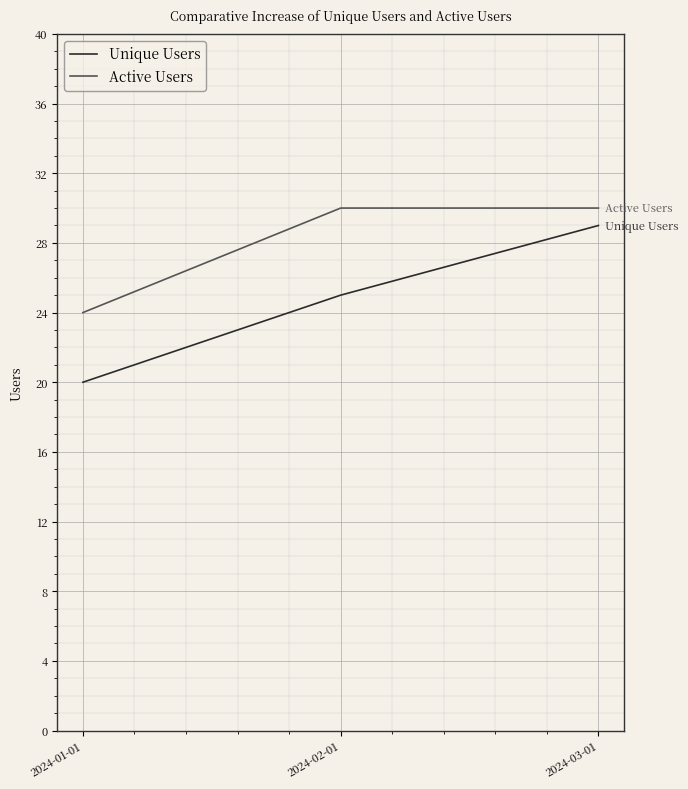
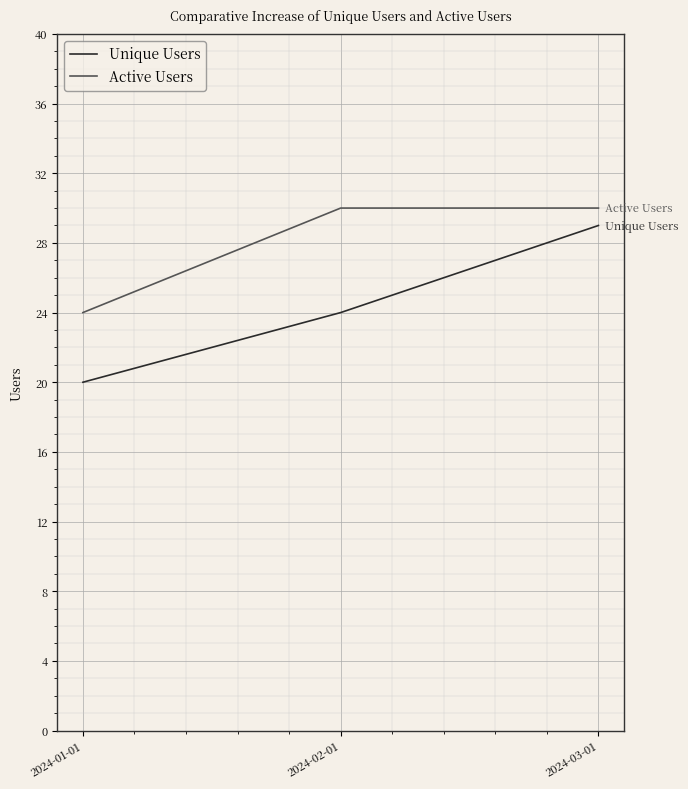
  {
    "Unique Users": {
      "2024-01-01": 20,
-     "2024-02-01": 25,
+     "2024-02-01": 24,
      "2024-03-01": 29
    },
    "Active Users": {
      "2024-01-01": 24,
      "2024-02-01": 30,
      "2024-03-01": 30
    }
  }
